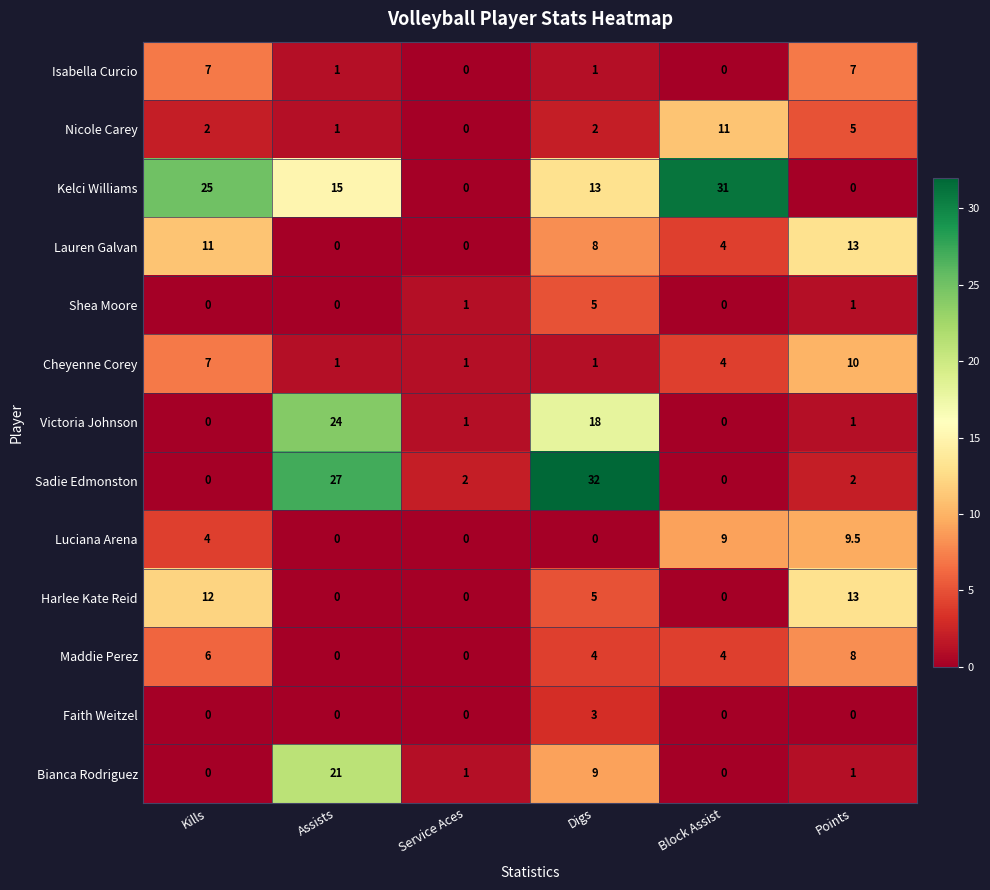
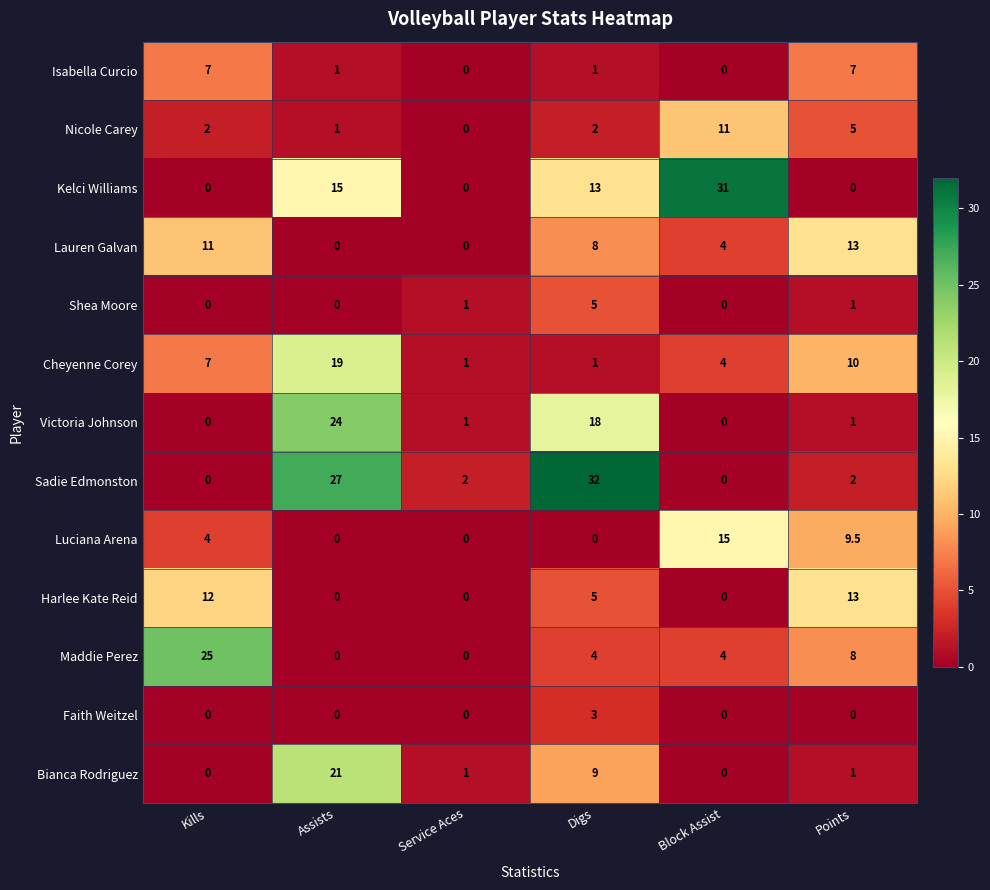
  {
    "Isabella Curcio": {
      "Kills": 7,
      "Assists": 1,
      "Service Aces": 0,
      "Digs": 1,
      "Block Assist": 0,
      "Points": 7
    },
    "Nicole Carey": {
      "Kills": 2,
      "Assists": 1,
      "Service Aces": 0,
      "Digs": 2,
      "Block Assist": 11,
      "Points": 5
    },
    "Kelci Williams": {
-     "Kills": 25,
+     "Kills": 0,
      "Assists": 15,
      "Service Aces": 0,
      "Digs": 13,
      "Block Assist": 31,
      "Points": 0
    },
    "Lauren Galvan": {
      "Kills": 11,
      "Assists": 0,
      "Service Aces": 0,
      "Digs": 8,
      "Block Assist": 4,
      "Points": 13
    },
    "Shea Moore": {
      "Kills": 0,
      "Assists": 0,
      "Service Aces": 1,
      "Digs": 5,
      "Block Assist": 0,
      "Points": 1
    },
    "Cheyenne Corey": {
      "Kills": 7,
-     "Assists": 1,
+     "Assists": 19,
      "Service Aces": 1,
      "Digs": 1,
      "Block Assist": 4,
      "Points": 10
    },
    "Victoria Johnson": {
      "Kills": 0,
      "Assists": 24,
      "Service Aces": 1,
      "Digs": 18,
      "Block Assist": 0,
      "Points": 1
    },
    "Sadie Edmonston": {
      "Kills": 0,
      "Assists": 27,
      "Service Aces": 2,
      "Digs": 32,
      "Block Assist": 0,
      "Points": 2
    },
    "Luciana Arena": {
      "Kills": 4,
      "Assists": 0,
      "Service Aces": 0,
      "Digs": 0,
-     "Block Assist": 9,
+     "Block Assist": 15,
      "Points": 9.5
    },
    "Harlee Kate Reid": {
      "Kills": 12,
      "Assists": 0,
      "Service Aces": 0,
      "Digs": 5,
      "Block Assist": 0,
      "Points": 13
    },
    "Maddie Perez": {
-     "Kills": 6,
+     "Kills": 25,
      "Assists": 0,
      "Service Aces": 0,
      "Digs": 4,
      "Block Assist": 4,
      "Points": 8
    },
    "Faith Weitzel": {
      "Kills": 0,
      "Assists": 0,
      "Service Aces": 0,
      "Digs": 3,
      "Block Assist": 0,
      "Points": 0
    },
    "Bianca Rodriguez": {
      "Kills": 0,
      "Assists": 21,
      "Service Aces": 1,
      "Digs": 9,
      "Block Assist": 0,
      "Points": 1
    }
  }
